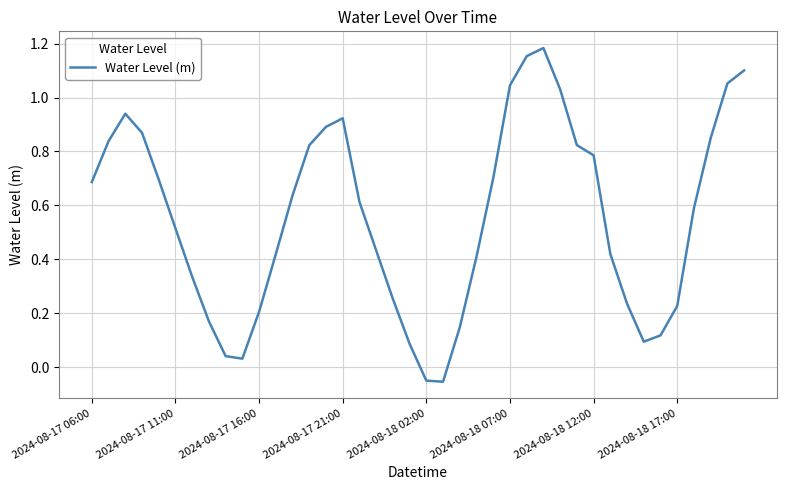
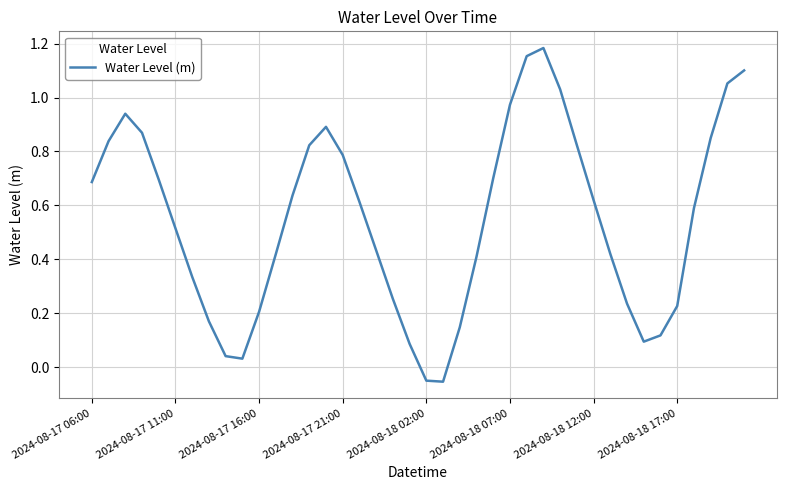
  {
    "2024-08-17 06:00": 0.69,
    "2024-08-17 11:00": 0.51,
    "2024-08-17 16:00": 0.21,
-   "2024-08-17 21:00": 0.92,
+   "2024-08-17 21:00": 0.79,
    "2024-08-18 02:00": -0.05,
-   "2024-08-18 07:00": 1.05,
-   "2024-08-18 12:00": 0.79,
+   "2024-08-18 07:00": 0.97,
+   "2024-08-18 12:00": 0.62,
    "2024-08-18 17:00": 0.23
  }
